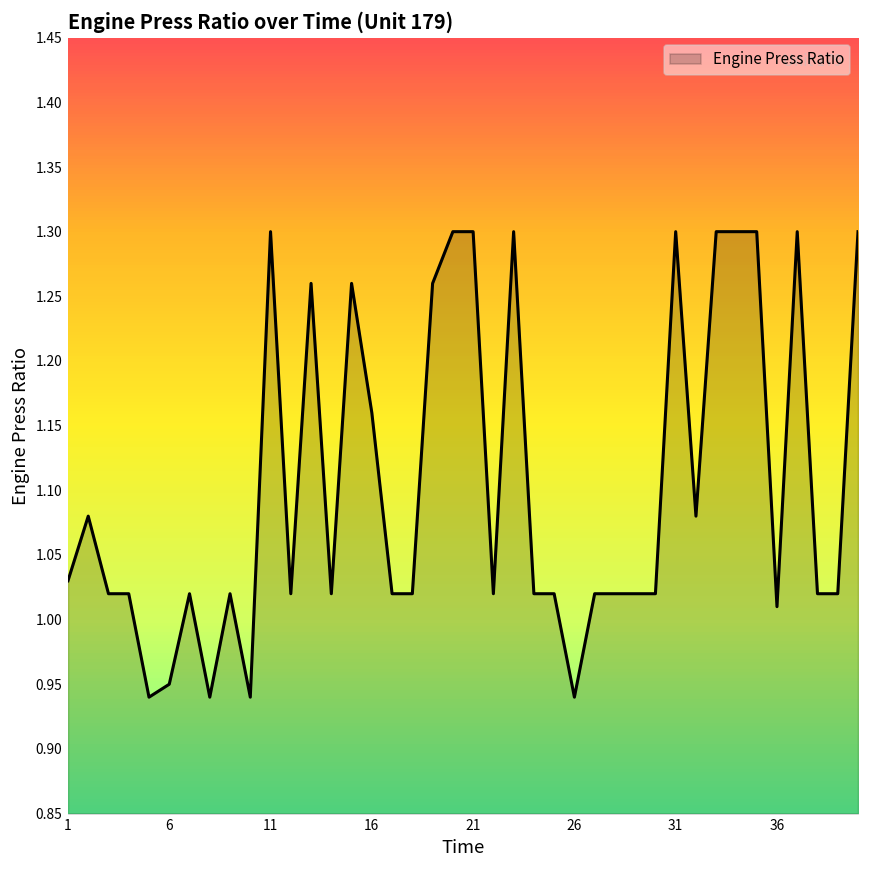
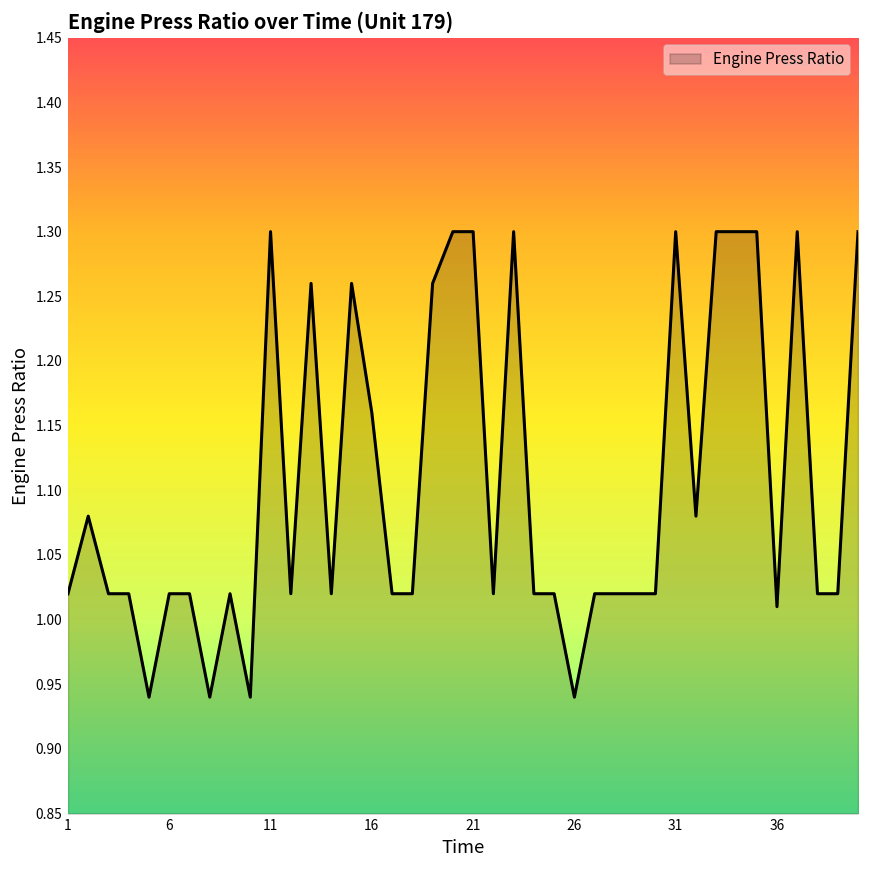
  {
-   "1": 1.03,
-   "6": 0.95,
+   "1": 1.02,
+   "6": 1.02,
    "11": 1.30,
    "16": 1.16,
    "21": 1.30,
    "26": 0.94,
    "31": 1.30,
    "36": 1.01
  }
